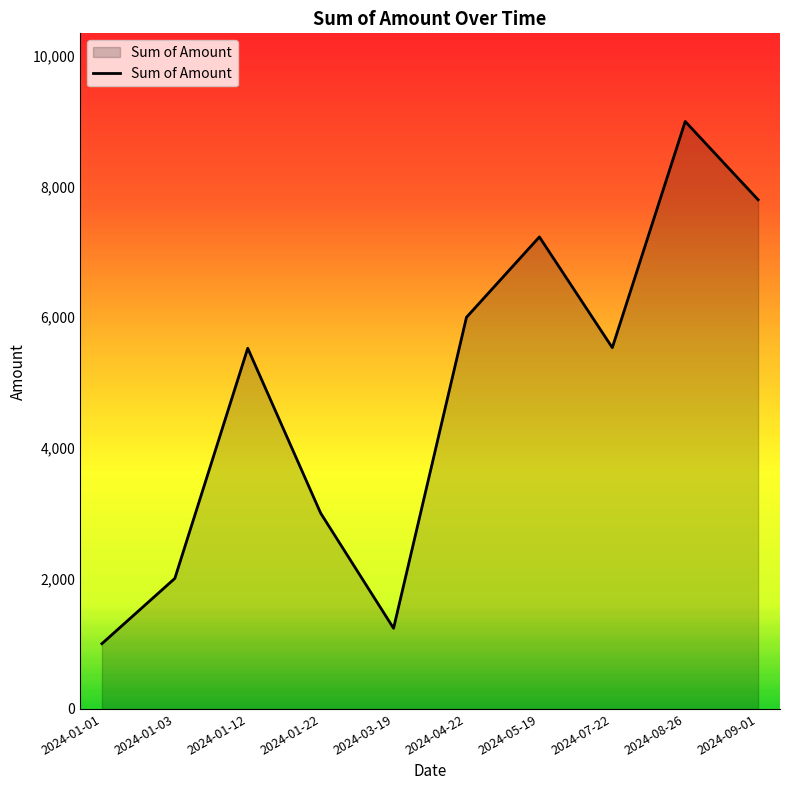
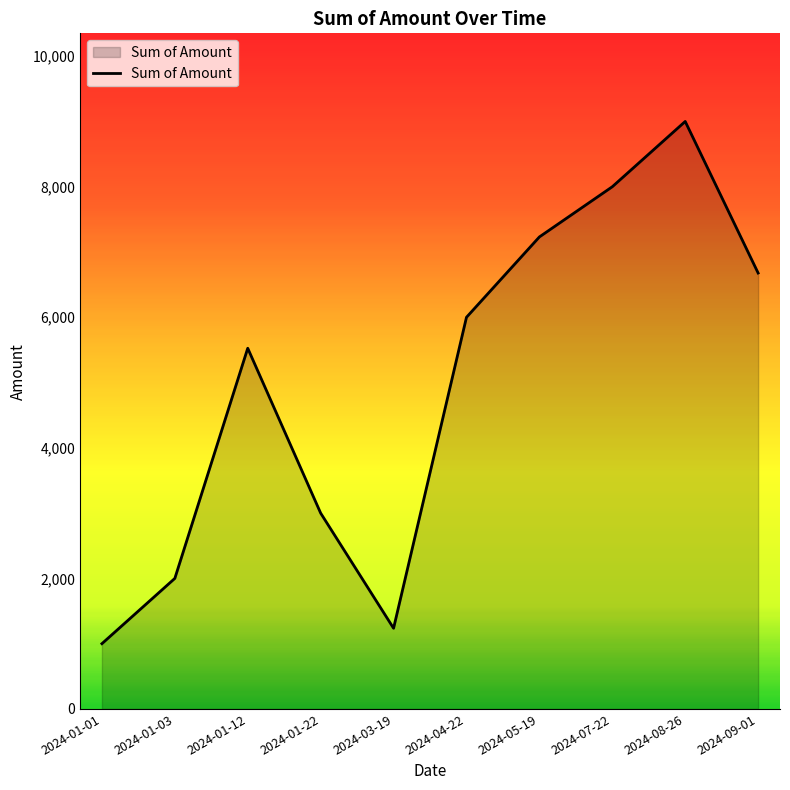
  {
    "2024-01-01": "1,000",
    "2024-01-03": "2,000",
    "2024-01-12": "5,500",
    "2024-01-22": "3,000",
    "2024-03-19": "1,200",
    "2024-04-22": "6,000",
    "2024-05-19": "7,200",
-   "2024-07-22": "5,500",
+   "2024-07-22": "8,000",
    "2024-08-26": "9,000",
-   "2024-09-01": "7,800"
+   "2024-09-01": "6,700"
  }
